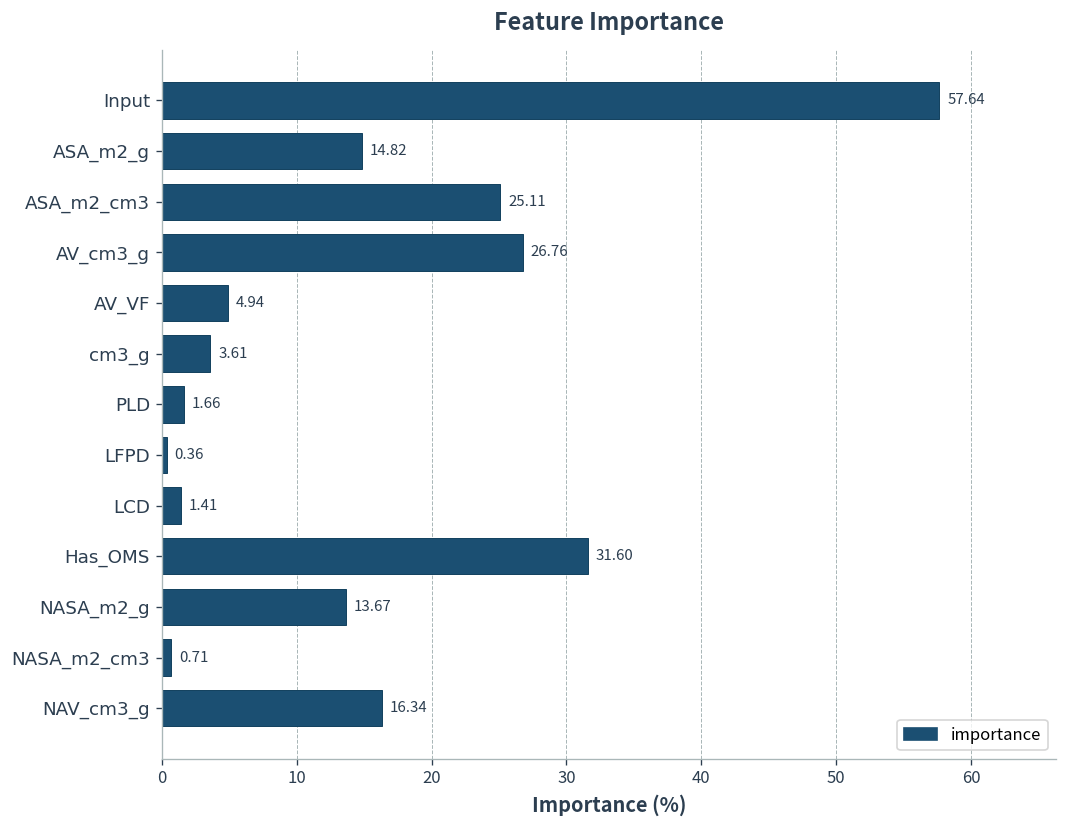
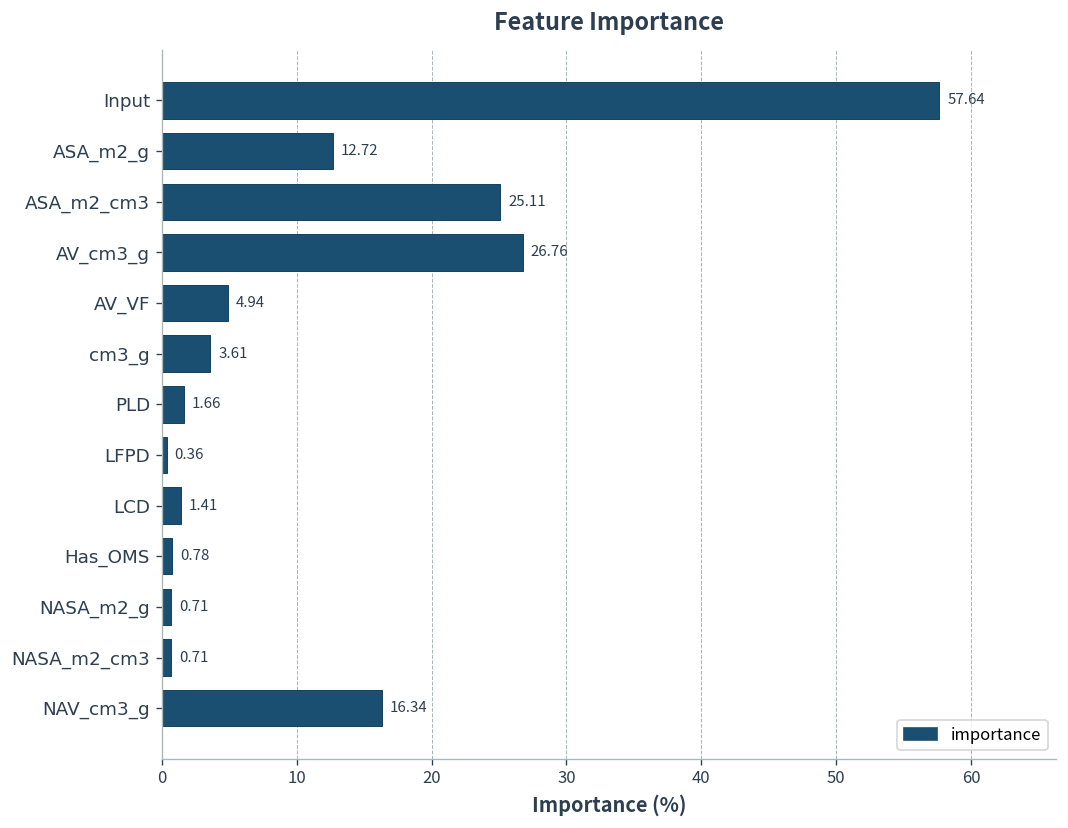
  {
    "Input": 57.64,
-   "ASA_m2_g": 14.82,
+   "ASA_m2_g": 12.72,
    "ASA_m2_cm3": 25.11,
    "AV_cm3_g": 26.76,
    "AV_VF": 4.94,
    "cm3_g": 3.61,
    "PLD": 1.66,
    "LFPD": 0.36,
    "LCD": 1.41,
-   "Has_OMS": 31.60,
-   "NASA_m2_g": 13.67,
+   "Has_OMS": 0.78,
+   "NASA_m2_g": 0.71,
    "NASA_m2_cm3": 0.71,
    "NAV_cm3_g": 16.34
  }
